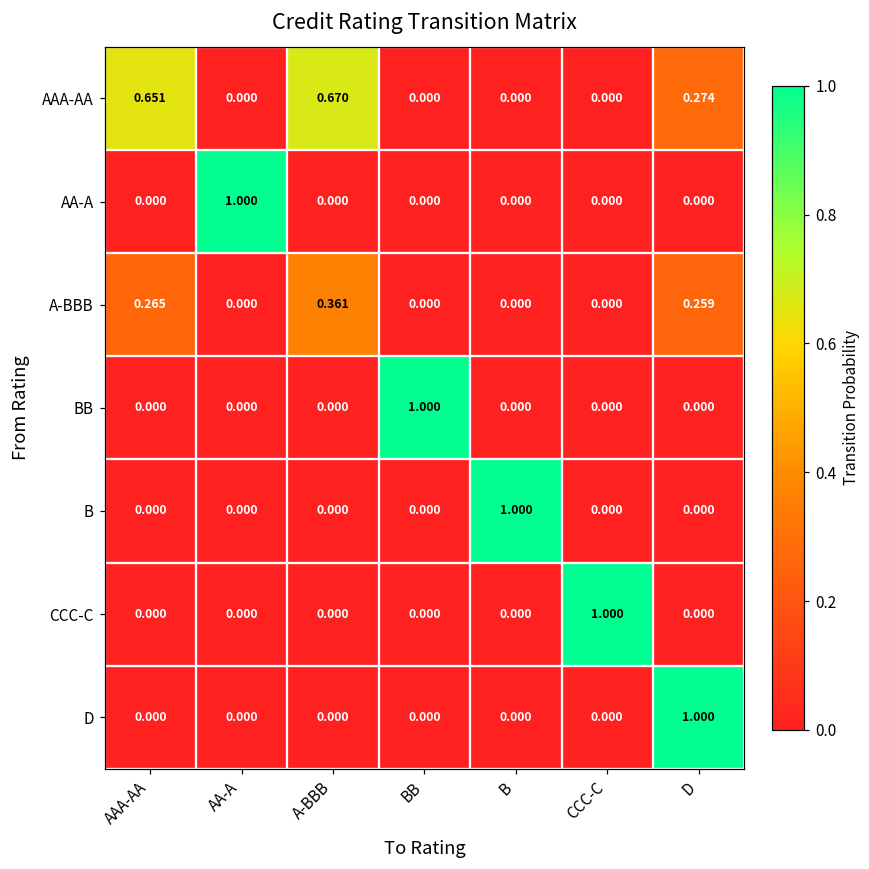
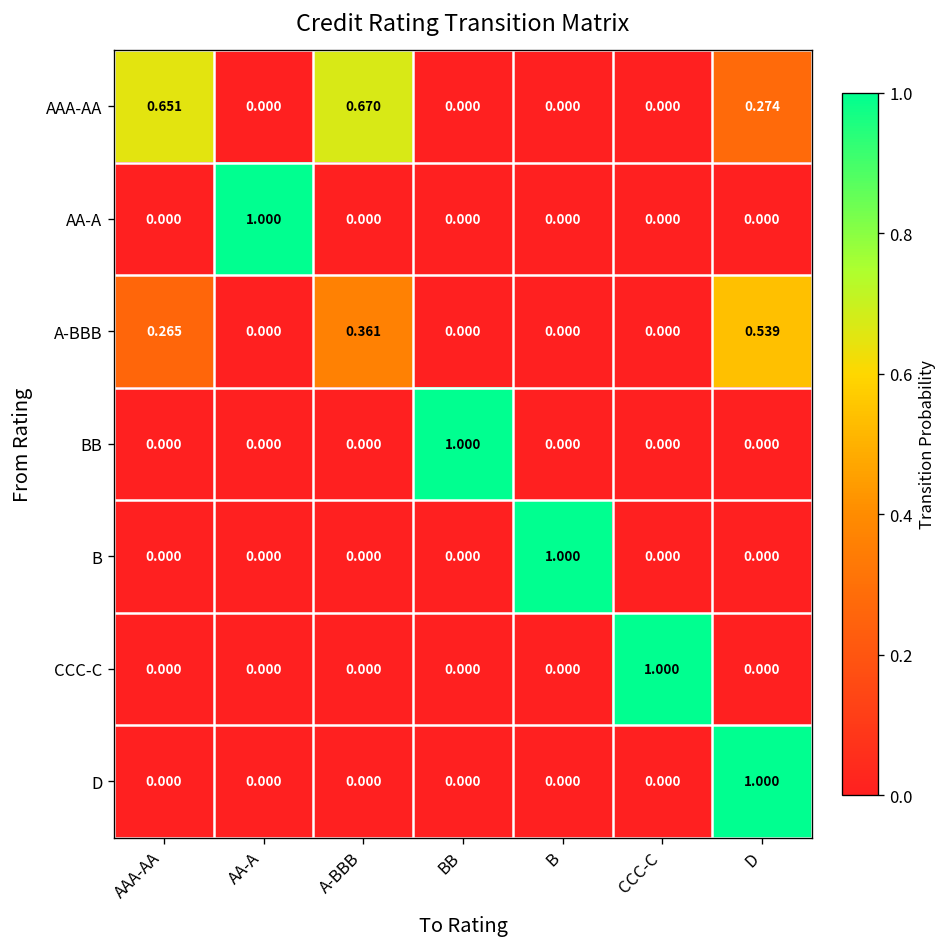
  {
    "AAA-AA": {
      "AAA-AA": 0.651,
      "AA-A": 0.000,
      "A-BBB": 0.670,
      "BB": 0.000,
      "B": 0.000,
      "CCC-C": 0.000,
      "D": 0.274
    },
    "AA-A": {
      "AAA-AA": 0.000,
      "AA-A": 1.000,
      "A-BBB": 0.000,
      "BB": 0.000,
      "B": 0.000,
      "CCC-C": 0.000,
      "D": 0.000
    },
    "A-BBB": {
      "AAA-AA": 0.265,
      "AA-A": 0.000,
      "A-BBB": 0.361,
      "BB": 0.000,
      "B": 0.000,
      "CCC-C": 0.000,
-     "D": 0.259
+     "D": 0.539
    },
    "BB": {
      "AAA-AA": 0.000,
      "AA-A": 0.000,
      "A-BBB": 0.000,
      "BB": 1.000,
      "B": 0.000,
      "CCC-C": 0.000,
      "D": 0.000
    },
    "B": {
      "AAA-AA": 0.000,
      "AA-A": 0.000,
      "A-BBB": 0.000,
      "BB": 0.000,
      "B": 1.000,
      "CCC-C": 0.000,
      "D": 0.000
    },
    "CCC-C": {
      "AAA-AA": 0.000,
      "AA-A": 0.000,
      "A-BBB": 0.000,
      "BB": 0.000,
      "B": 0.000,
      "CCC-C": 1.000,
      "D": 0.000
    },
    "D": {
      "AAA-AA": 0.000,
      "AA-A": 0.000,
      "A-BBB": 0.000,
      "BB": 0.000,
      "B": 0.000,
      "CCC-C": 0.000,
      "D": 1.000
    }
  }
